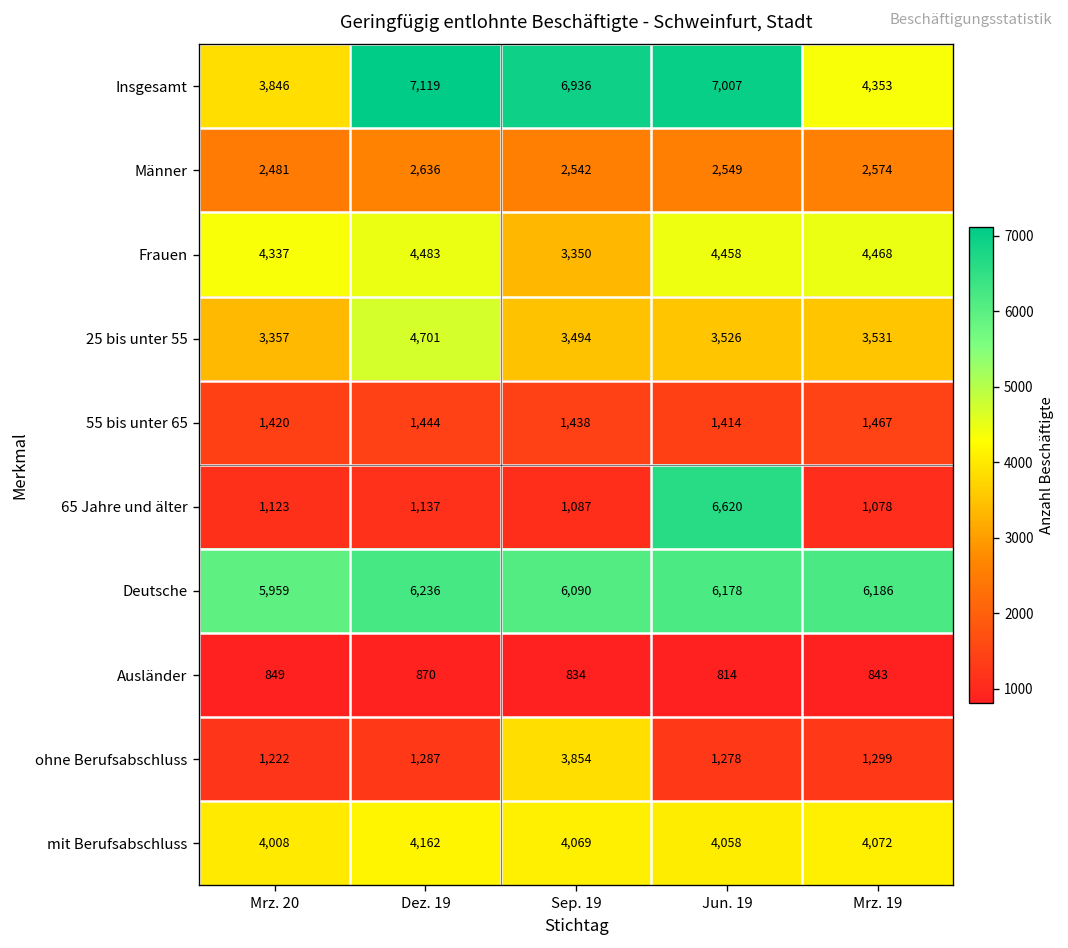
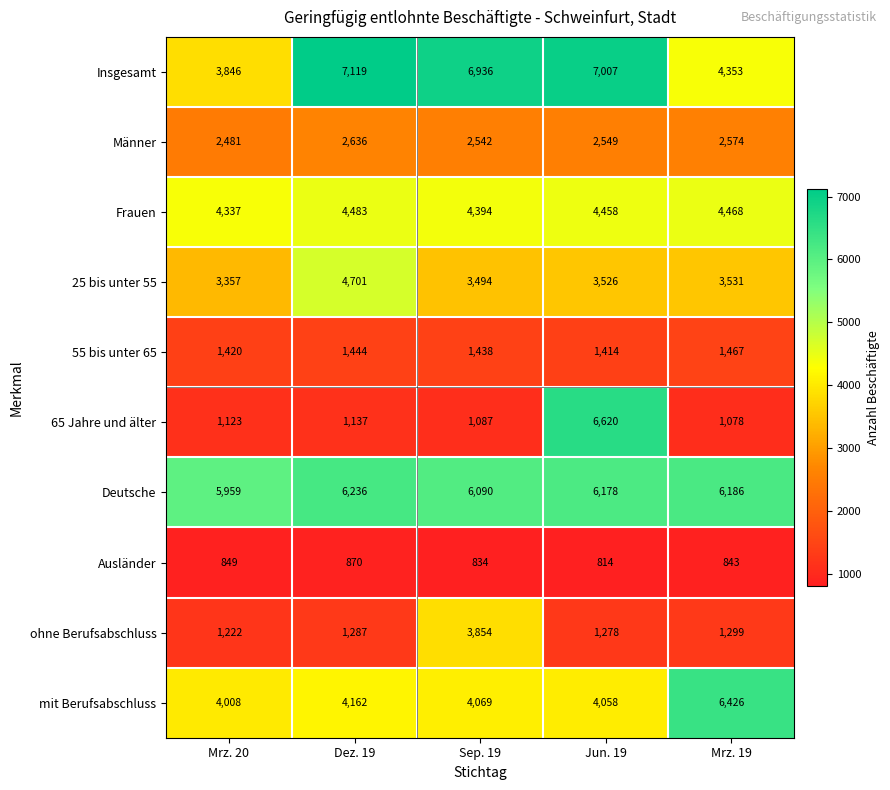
  {
    "Insgesamt": {
      "Mrz. 20": "3,846",
      "Dez. 19": "7,119",
      "Sep. 19": "6,936",
      "Jun. 19": "7,007",
      "Mrz. 19": "4,353"
    },
    "Männer": {
      "Mrz. 20": "2,481",
      "Dez. 19": "2,636",
      "Sep. 19": "2,542",
      "Jun. 19": "2,549",
      "Mrz. 19": "2,574"
    },
    "Frauen": {
      "Mrz. 20": "4,337",
      "Dez. 19": "4,483",
-     "Sep. 19": "3,350",
+     "Sep. 19": "4,394",
      "Jun. 19": "4,458",
      "Mrz. 19": "4,468"
    },
    "25 bis unter 55": {
      "Mrz. 20": "3,357",
      "Dez. 19": "4,701",
      "Sep. 19": "3,494",
      "Jun. 19": "3,526",
      "Mrz. 19": "3,531"
    },
    "55 bis unter 65": {
      "Mrz. 20": "1,420",
      "Dez. 19": "1,444",
      "Sep. 19": "1,438",
      "Jun. 19": "1,414",
      "Mrz. 19": "1,467"
    },
    "65 Jahre und älter": {
      "Mrz. 20": "1,123",
      "Dez. 19": "1,137",
      "Sep. 19": "1,087",
      "Jun. 19": "6,620",
      "Mrz. 19": "1,078"
    },
    "Deutsche": {
      "Mrz. 20": "5,959",
      "Dez. 19": "6,236",
      "Sep. 19": "6,090",
      "Jun. 19": "6,178",
      "Mrz. 19": "6,186"
    },
    "Ausländer": {
      "Mrz. 20": "849",
      "Dez. 19": "870",
      "Sep. 19": "834",
      "Jun. 19": "814",
      "Mrz. 19": "843"
    },
    "ohne Berufsabschluss": {
      "Mrz. 20": "1,222",
      "Dez. 19": "1,287",
      "Sep. 19": "3,854",
      "Jun. 19": "1,278",
      "Mrz. 19": "1,299"
    },
    "mit Berufsabschluss": {
      "Mrz. 20": "4,008",
      "Dez. 19": "4,162",
      "Sep. 19": "4,069",
      "Jun. 19": "4,058",
-     "Mrz. 19": "4,072"
+     "Mrz. 19": "6,426"
    }
  }
